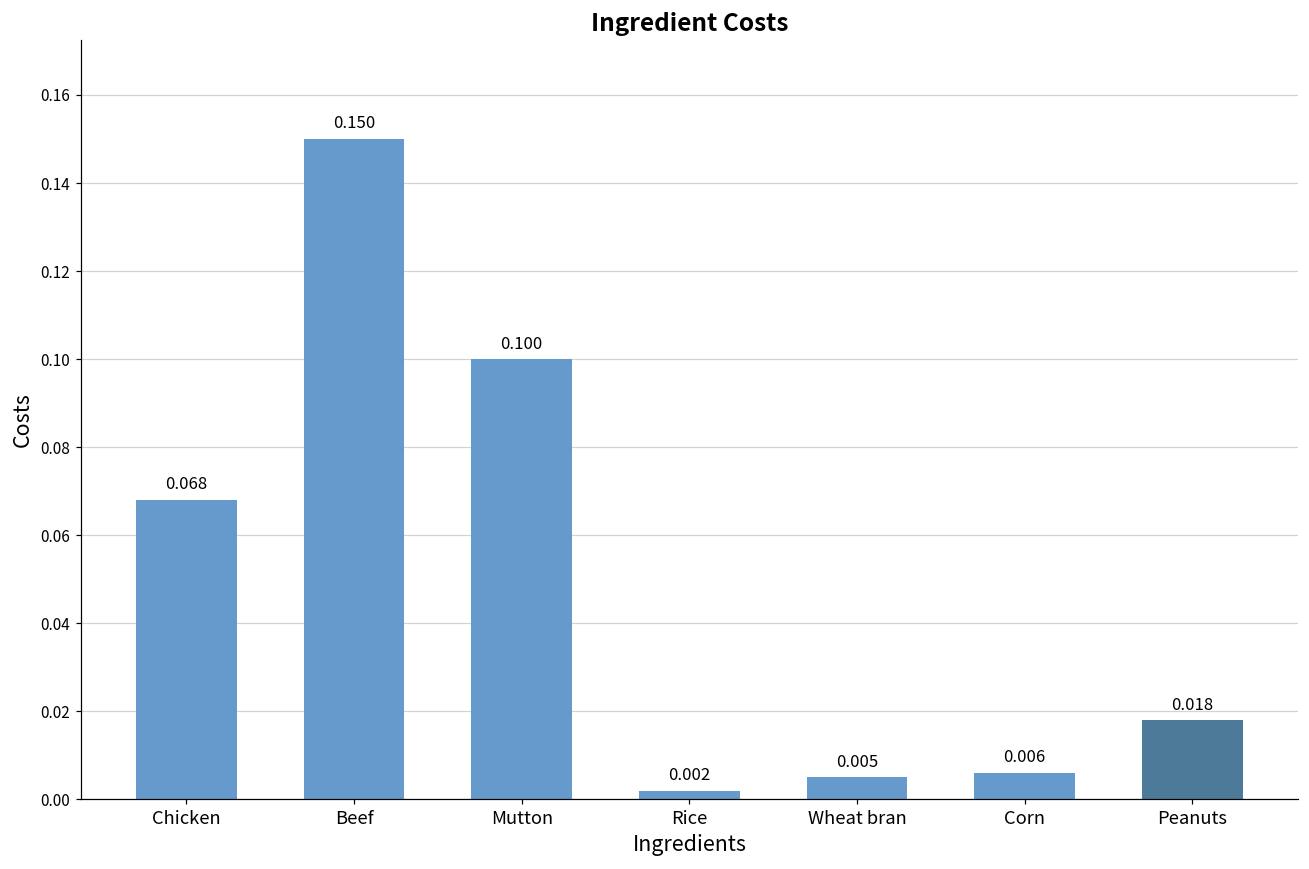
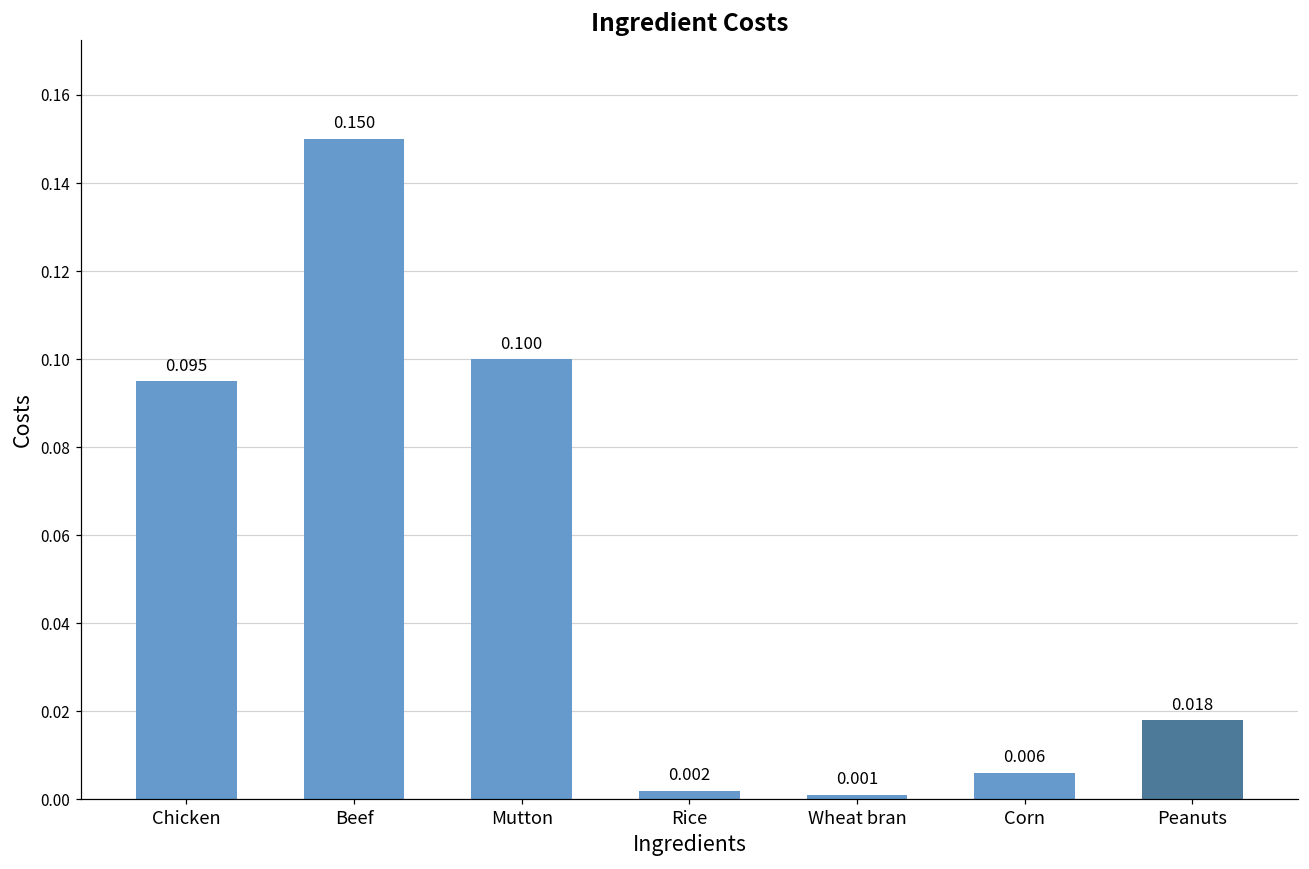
  {
-   "Chicken": 0.068,
+   "Chicken": 0.095,
    "Beef": 0.150,
    "Mutton": 0.100,
    "Rice": 0.002,
-   "Wheat bran": 0.005,
+   "Wheat bran": 0.001,
    "Corn": 0.006,
    "Peanuts": 0.018
  }
